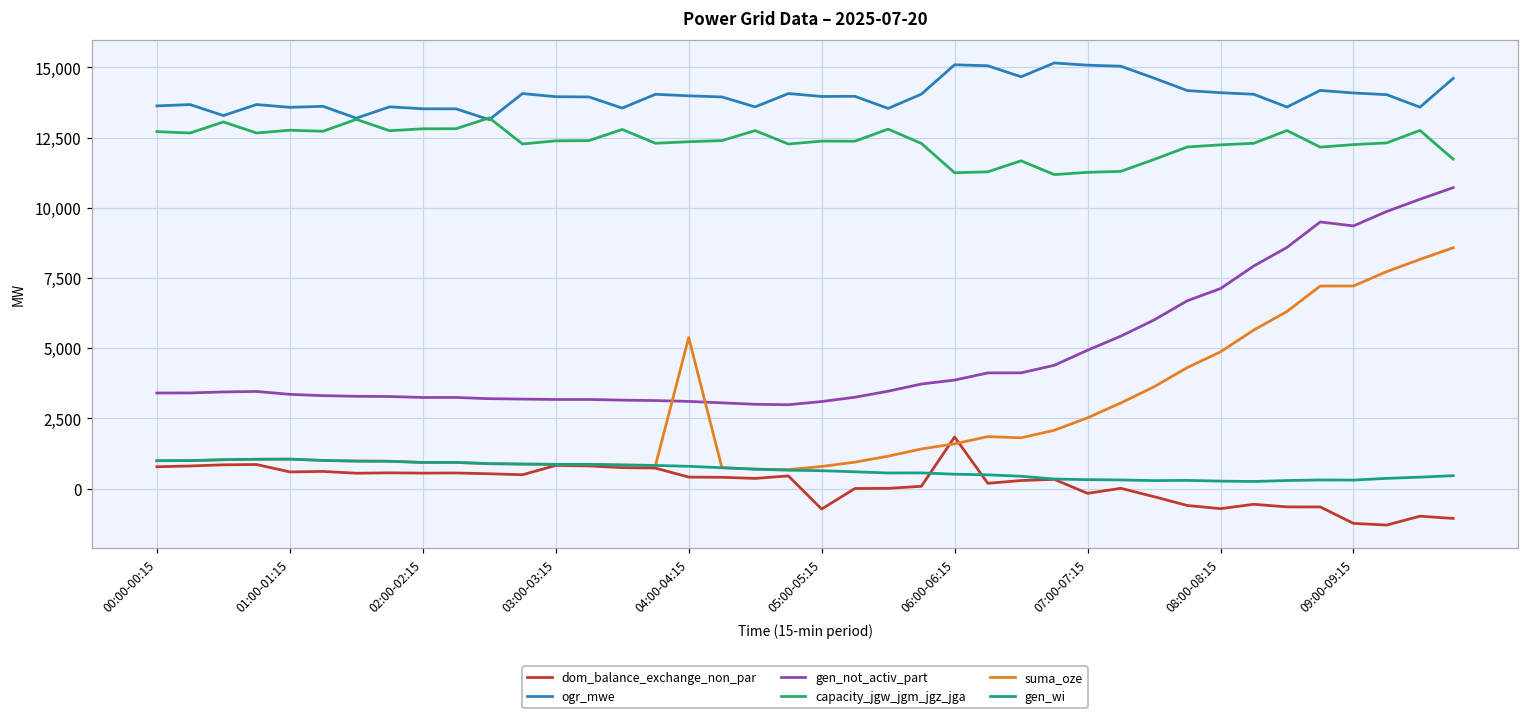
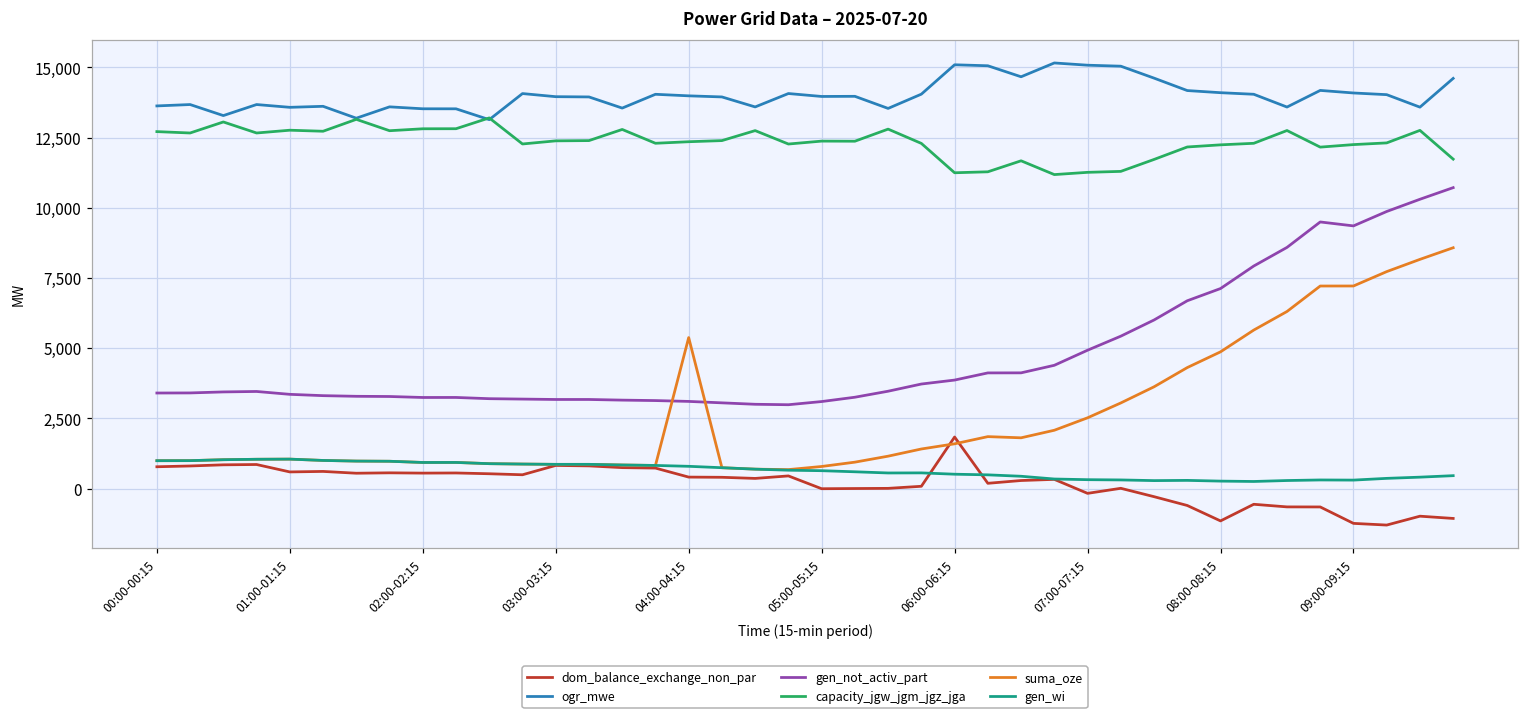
  {
    "dom_balance_exchange_non_par": {
      "00:00-00:15": "800",
      "01:00-01:15": "600",
      "02:00-02:15": "600",
      "04:00-04:15": "400",
-     "05:00-05:15": "-700",
+     "05:00-05:15": "0",
      "06:00-06:15": "1,800",
      "07:00-07:15": "-200",
-     "08:00-08:15": "-700",
+     "08:00-08:15": "-1,200",
      "09:00-09:15": "-1,200"
    },
    "ogr_mwe": {
      "00:00-00:15": "13,600",
      "01:00-01:15": "13,600",
      "02:00-02:15": "13,500",
      "03:00-03:15": "14,000",
      "04:00-04:15": "14,000",
      "05:00-05:15": "14,000",
      "06:00-06:15": "15,100",
      "07:00-07:15": "15,100",
      "08:00-08:15": "14,100",
      "09:00-09:15": "14,100"
    },
    "gen_not_activ_part": {
      "00:00-00:15": "3,400",
      "01:00-01:15": "3,400",
      "02:00-02:15": "3,200",
      "03:00-03:15": "3,200",
      "04:00-04:15": "3,100",
      "05:00-05:15": "3,100",
      "06:00-06:15": "3,900",
      "07:00-07:15": "4,900",
      "08:00-08:15": "7,100",
      "09:00-09:15": "9,400"
    },
    "suma_oze": {
      "04:00-04:15": "5,400",
      "05:00-05:15": "800",
      "06:00-06:15": "1,600",
      "07:00-07:15": "2,500",
      "08:00-08:15": "4,900",
      "09:00-09:15": "7,200"
    }
  }
